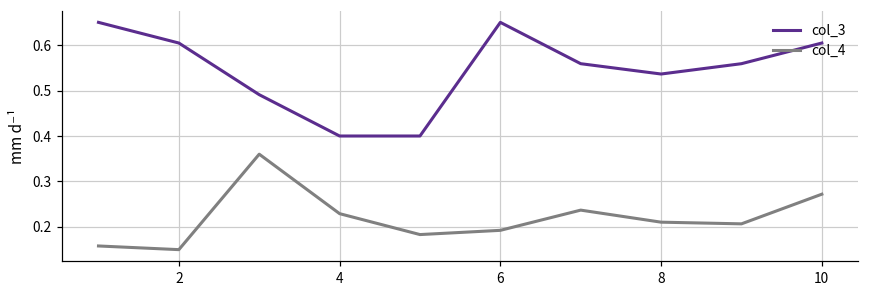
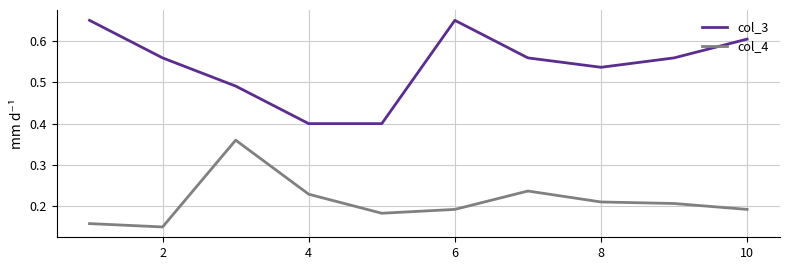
  {
    "col_3": {
-     "2": 0.60,
+     "2": 0.56,
      "4": 0.40,
      "6": 0.65,
      "8": 0.54,
      "10": 0.60
    },
    "col_4": {
      "2": 0.15,
      "4": 0.23,
      "6": 0.19,
      "8": 0.21,
-     "10": 0.27
+     "10": 0.19
    }
  }
